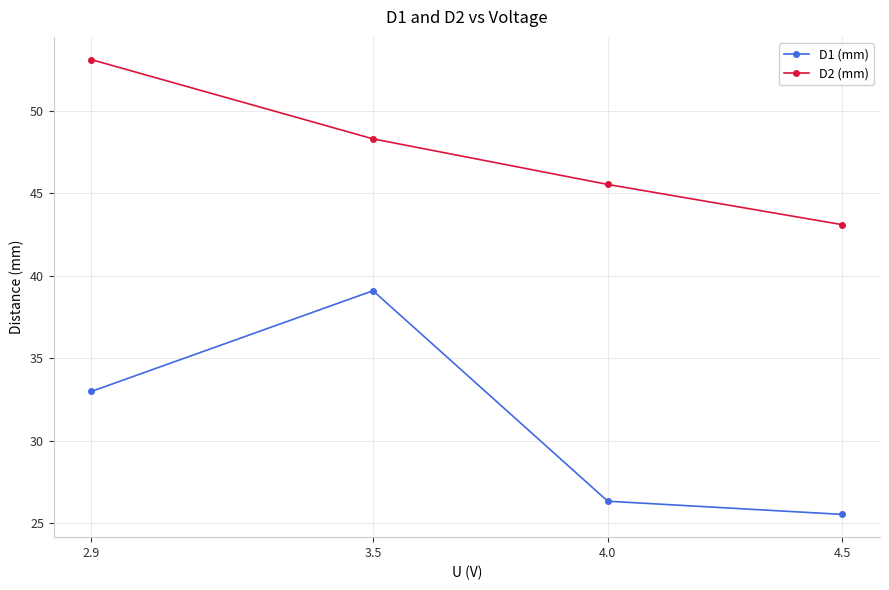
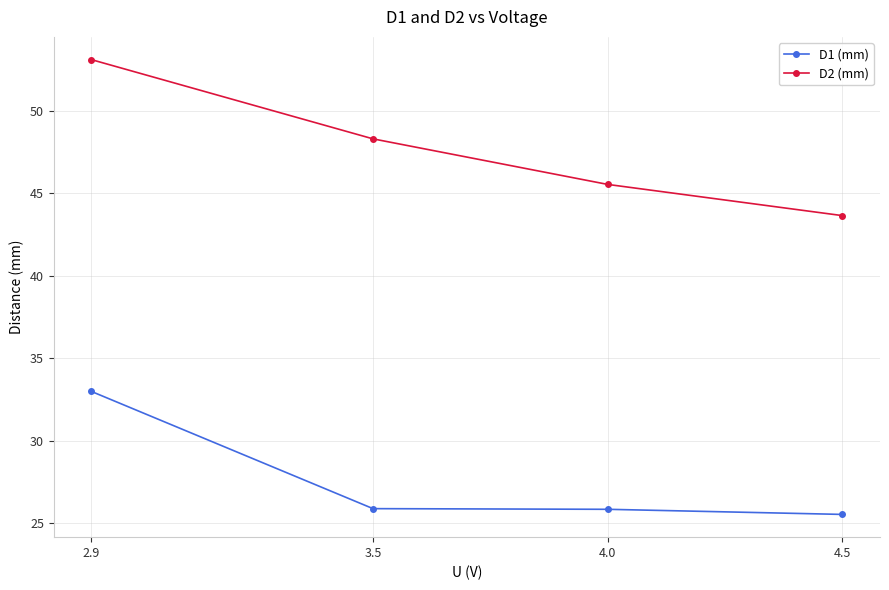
  {
    "D1 (mm)": {
      "2.9": 33.0,
-     "3.5": 39.1,
-     "4.0": 26.4,
+     "3.5": 25.9,
+     "4.0": 25.9,
      "4.5": 25.6
    },
    "D2 (mm)": {
      "2.9": 53.1,
      "3.5": 48.3,
      "4.0": 45.5,
-     "4.5": 43.1
+     "4.5": 43.7
    }
  }
